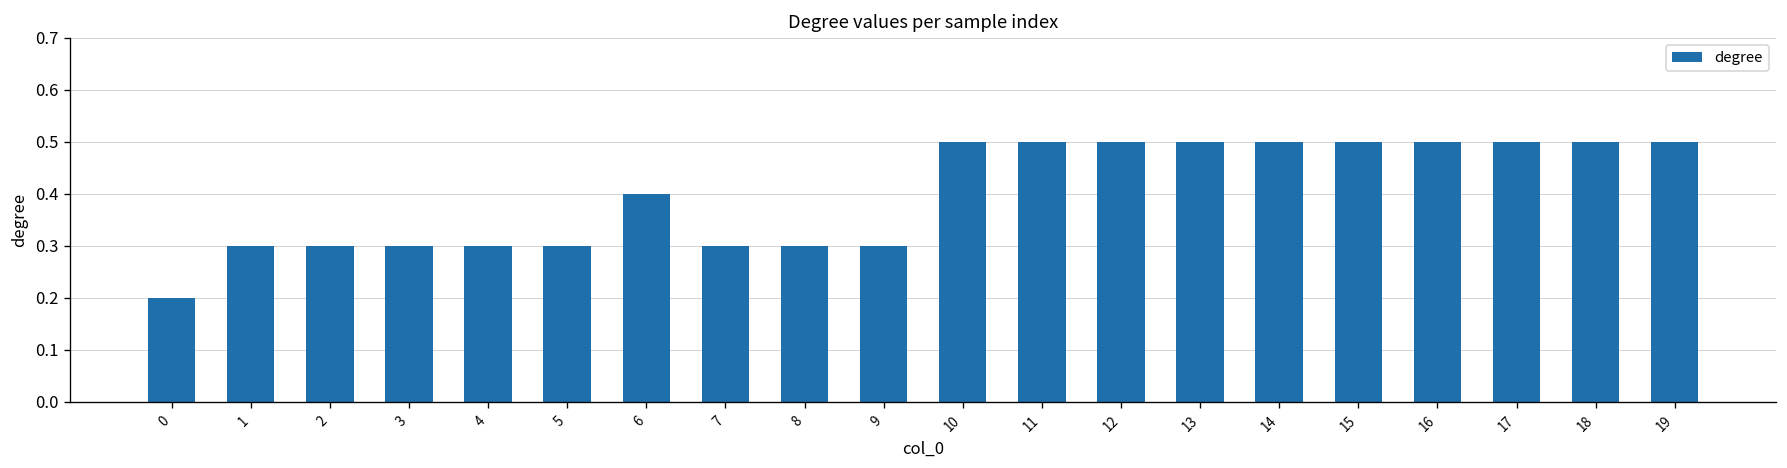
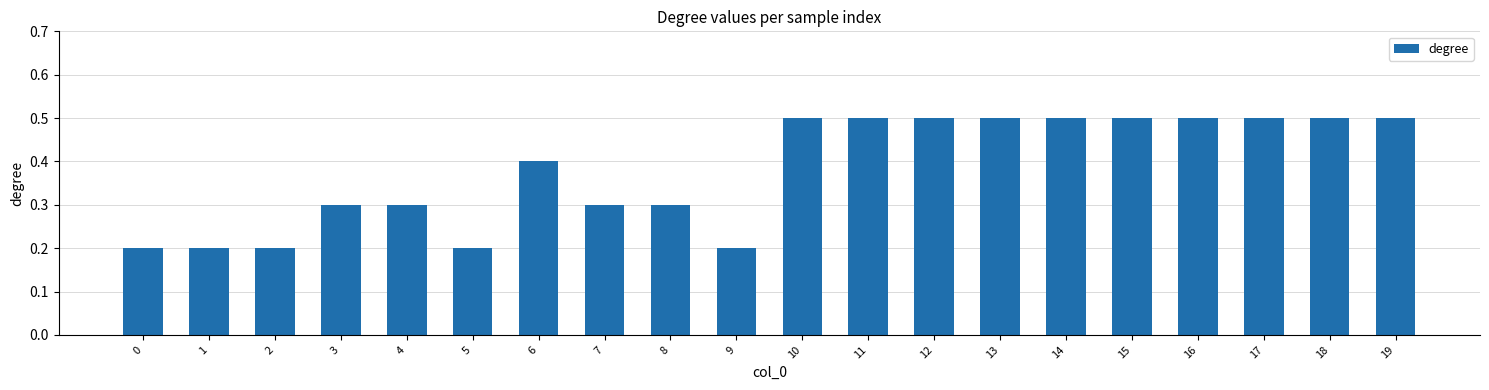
  {
    "0": 0.2,
-   "1": 0.3,
-   "2": 0.3,
+   "1": 0.2,
+   "2": 0.2,
    "3": 0.3,
    "4": 0.3,
-   "5": 0.3,
+   "5": 0.2,
    "6": 0.4,
    "7": 0.3,
    "8": 0.3,
-   "9": 0.3,
+   "9": 0.2,
    "10": 0.5,
    "11": 0.5,
    "12": 0.5,
    "13": 0.5,
    "14": 0.5,
    "15": 0.5,
    "16": 0.5,
    "17": 0.5,
    "18": 0.5,
    "19": 0.5
  }
